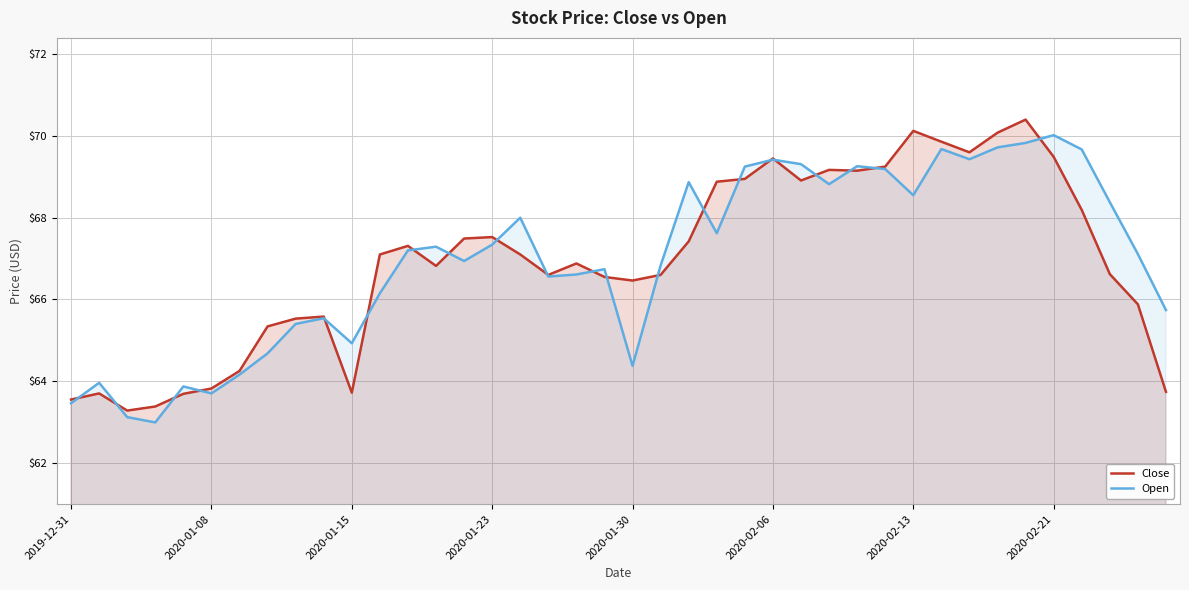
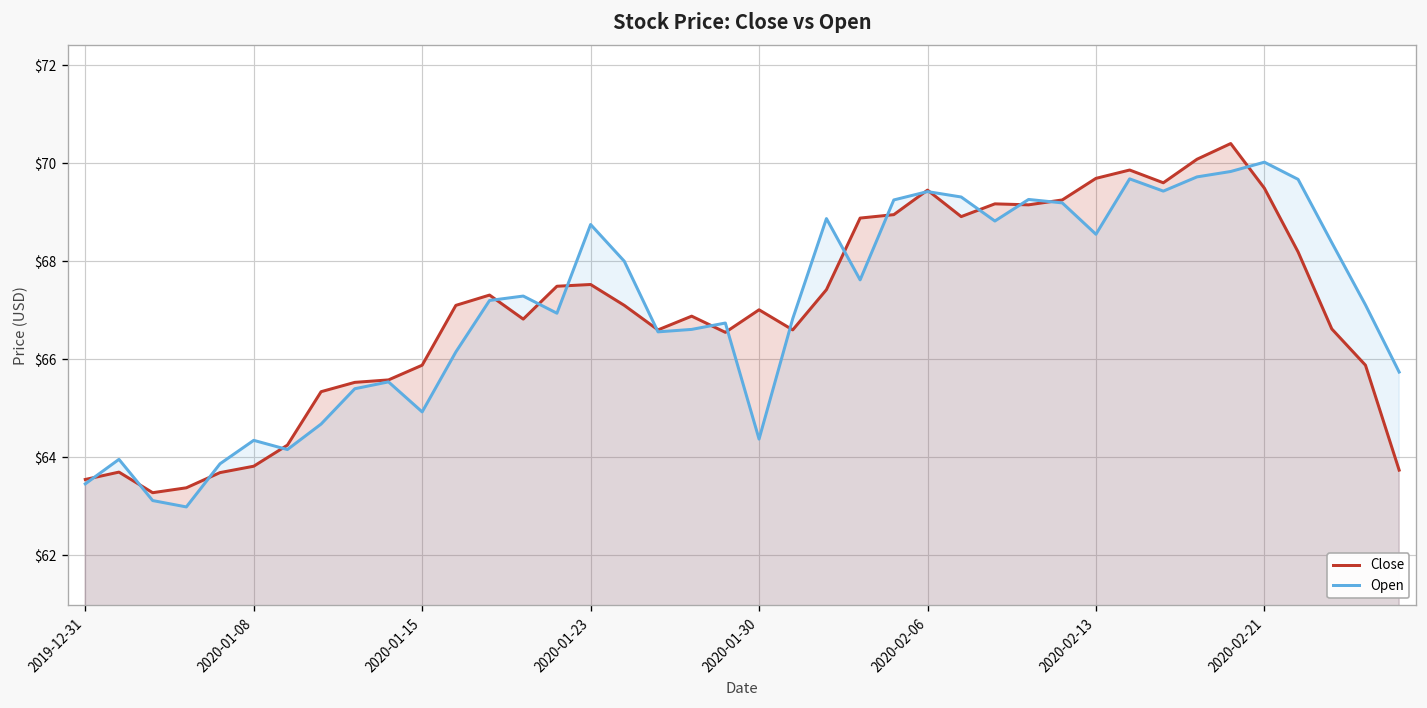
  {
    "Close": {
      "2019-12-31": "$63.5",
      "2020-01-08": "$63.8",
-     "2020-01-15": "$63.7",
+     "2020-01-15": "$65.9",
      "2020-01-23": "$67.5",
-     "2020-01-30": "$66.5",
-     "2020-02-13": "$70.1",
+     "2020-01-30": "$67.0",
+     "2020-02-13": "$69.7",
      "2020-02-21": "$69.5"
    },
    "Open": {
      "2019-12-31": "$63.5",
-     "2020-01-08": "$63.7",
+     "2020-01-08": "$64.3",
      "2020-01-15": "$64.9",
-     "2020-01-23": "$67.3",
+     "2020-01-23": "$68.7",
      "2020-01-30": "$64.4",
      "2020-02-13": "$68.6",
      "2020-02-21": "$70.0"
    }
  }
